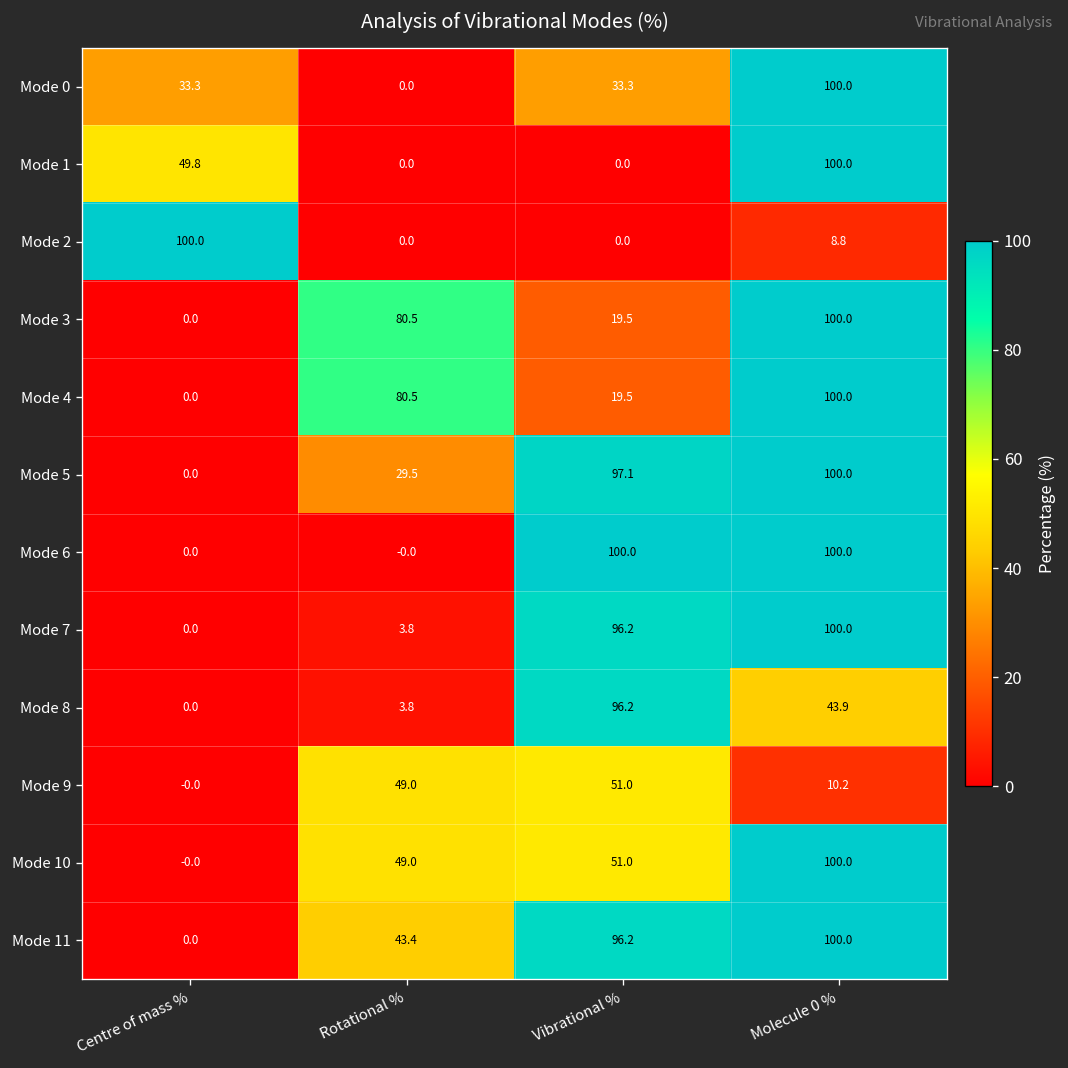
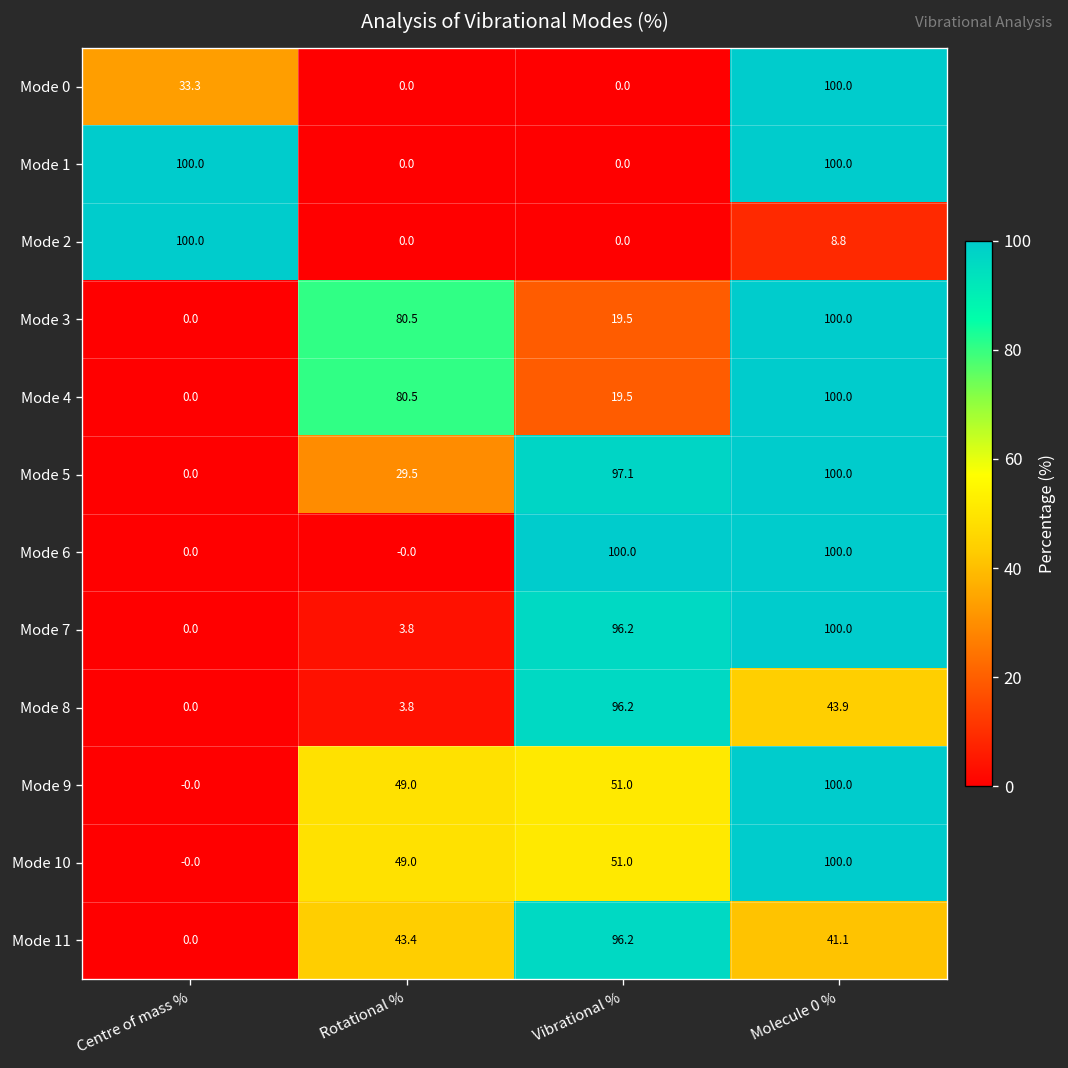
  {
    "Mode 0": {
      "Centre of mass %": 33.3,
      "Rotational %": 0.0,
-     "Vibrational %": 33.3,
+     "Vibrational %": 0.0,
      "Molecule 0 %": 100.0
    },
    "Mode 1": {
-     "Centre of mass %": 49.8,
+     "Centre of mass %": 100.0,
      "Rotational %": 0.0,
      "Vibrational %": 0.0,
      "Molecule 0 %": 100.0
    },
    "Mode 2": {
      "Centre of mass %": 100.0,
      "Rotational %": 0.0,
      "Vibrational %": 0.0,
      "Molecule 0 %": 8.8
    },
    "Mode 3": {
      "Centre of mass %": 0.0,
      "Rotational %": 80.5,
      "Vibrational %": 19.5,
      "Molecule 0 %": 100.0
    },
    "Mode 4": {
      "Centre of mass %": 0.0,
      "Rotational %": 80.5,
      "Vibrational %": 19.5,
      "Molecule 0 %": 100.0
    },
    "Mode 5": {
      "Centre of mass %": 0.0,
      "Rotational %": 29.5,
      "Vibrational %": 97.1,
      "Molecule 0 %": 100.0
    },
    "Mode 6": {
      "Centre of mass %": 0.0,
      "Rotational %": -0.0,
      "Vibrational %": 100.0,
      "Molecule 0 %": 100.0
    },
    "Mode 7": {
      "Centre of mass %": 0.0,
      "Rotational %": 3.8,
      "Vibrational %": 96.2,
      "Molecule 0 %": 100.0
    },
    "Mode 8": {
      "Centre of mass %": 0.0,
      "Rotational %": 3.8,
      "Vibrational %": 96.2,
      "Molecule 0 %": 43.9
    },
    "Mode 9": {
      "Centre of mass %": -0.0,
      "Rotational %": 49.0,
      "Vibrational %": 51.0,
-     "Molecule 0 %": 10.2
+     "Molecule 0 %": 100.0
    },
    "Mode 10": {
      "Centre of mass %": -0.0,
      "Rotational %": 49.0,
      "Vibrational %": 51.0,
      "Molecule 0 %": 100.0
    },
    "Mode 11": {
      "Centre of mass %": 0.0,
      "Rotational %": 43.4,
      "Vibrational %": 96.2,
-     "Molecule 0 %": 100.0
+     "Molecule 0 %": 41.1
    }
  }
